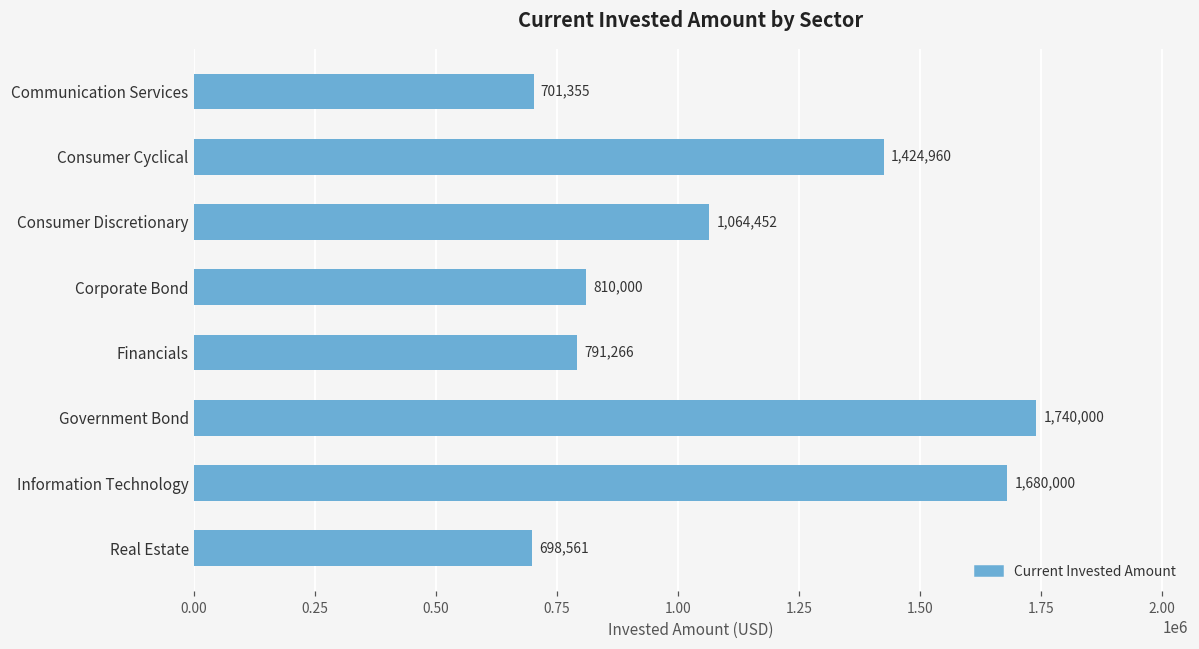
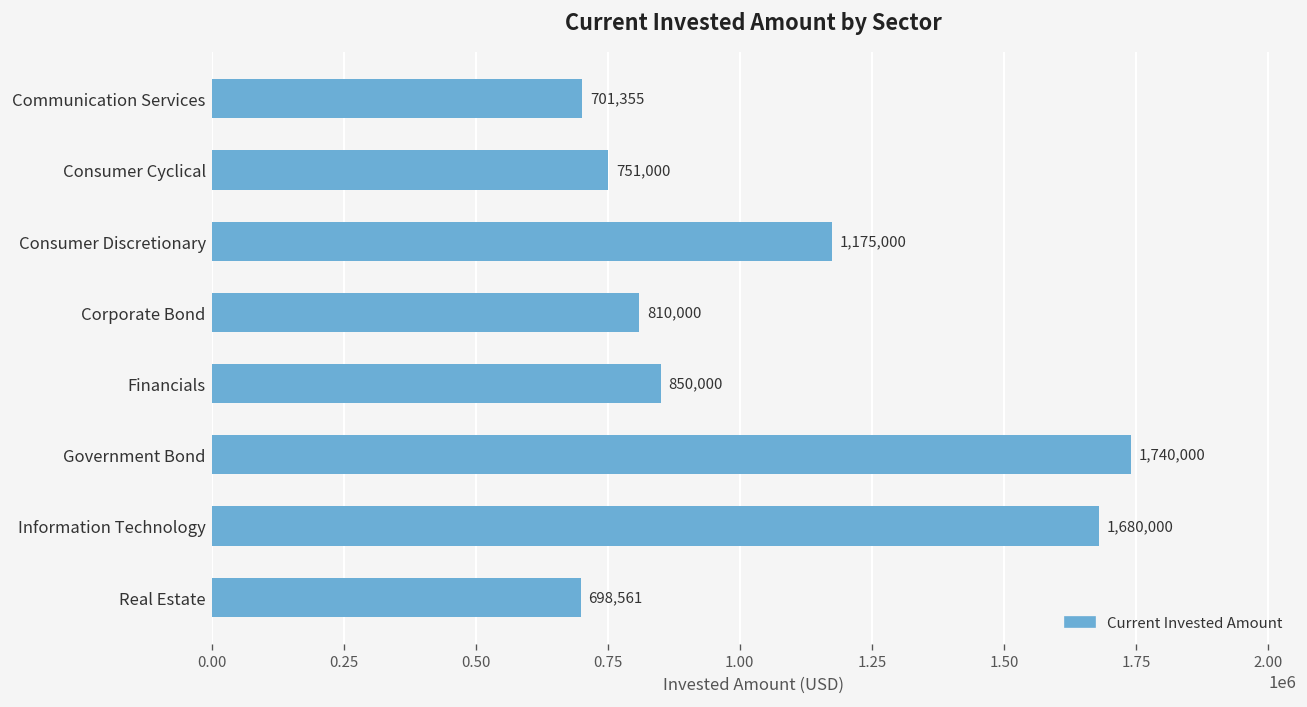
  {
    "Communication Services": "701,355",
-   "Consumer Cyclical": "1,424,960",
-   "Consumer Discretionary": "1,064,452",
+   "Consumer Cyclical": "751,000",
+   "Consumer Discretionary": "1,175,000",
    "Corporate Bond": "810,000",
-   "Financials": "791,266",
+   "Financials": "850,000",
    "Government Bond": "1,740,000",
    "Information Technology": "1,680,000",
    "Real Estate": "698,561"
  }
